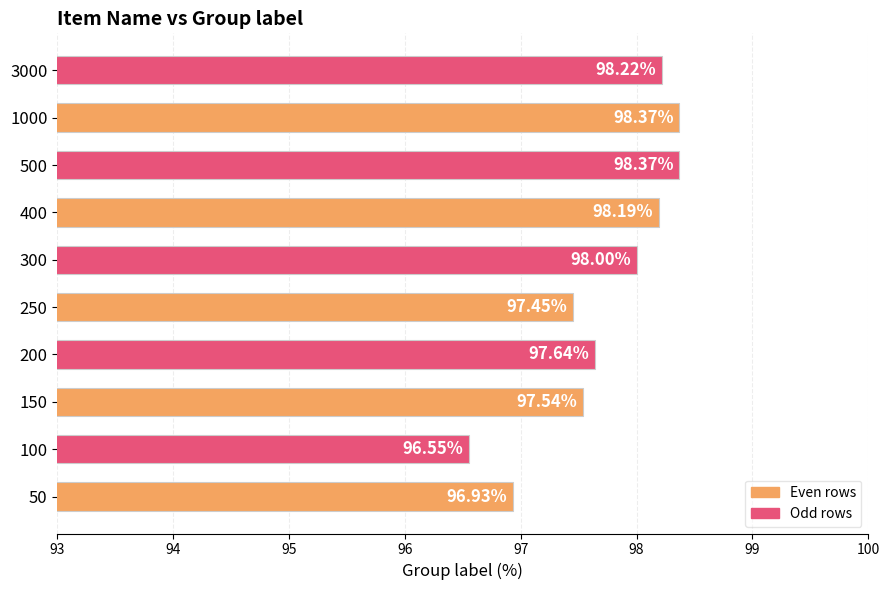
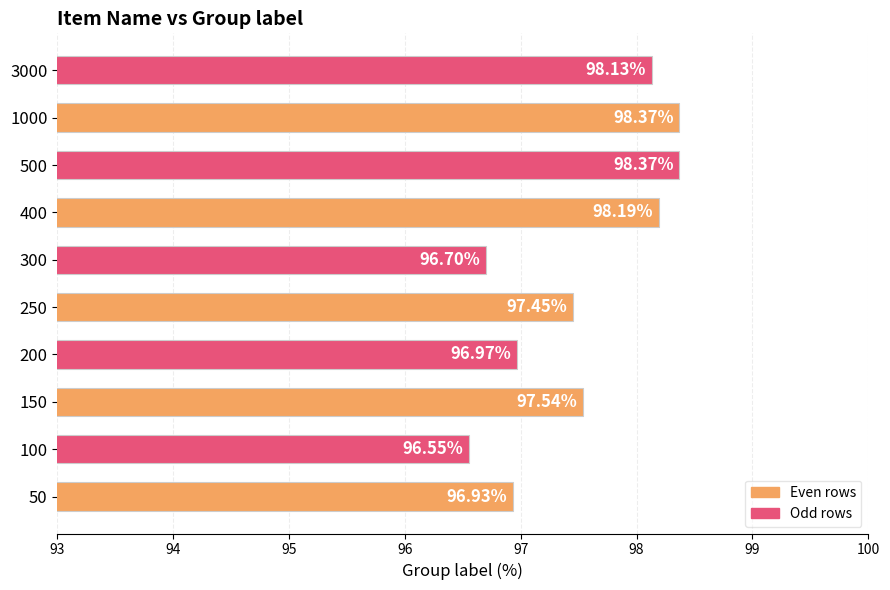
  {
-   "3000": "98.22%",
+   "3000": "98.13%",
    "1000": "98.37%",
    "500": "98.37%",
    "400": "98.19%",
-   "300": "98.00%",
+   "300": "96.70%",
    "250": "97.45%",
-   "200": "97.64%",
+   "200": "96.97%",
    "150": "97.54%",
    "100": "96.55%",
    "50": "96.93%"
  }
